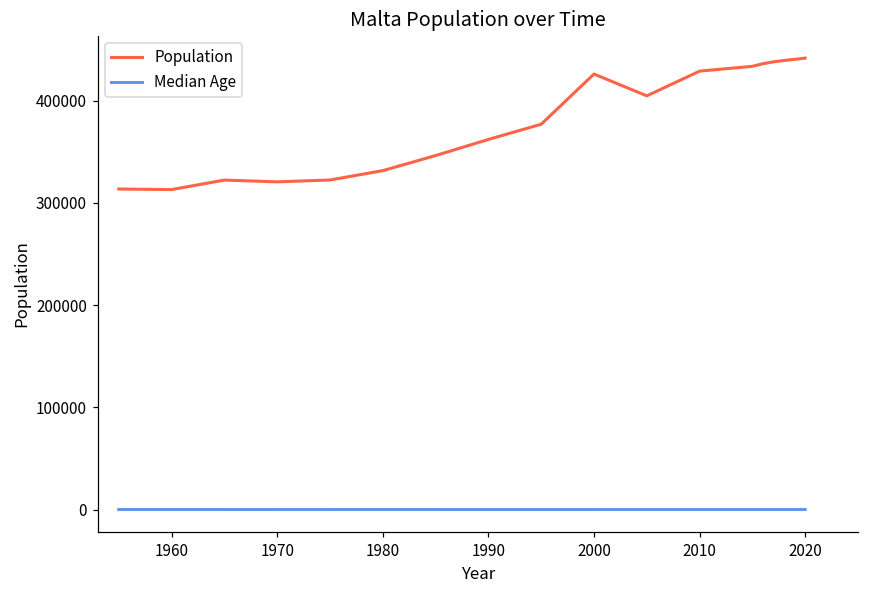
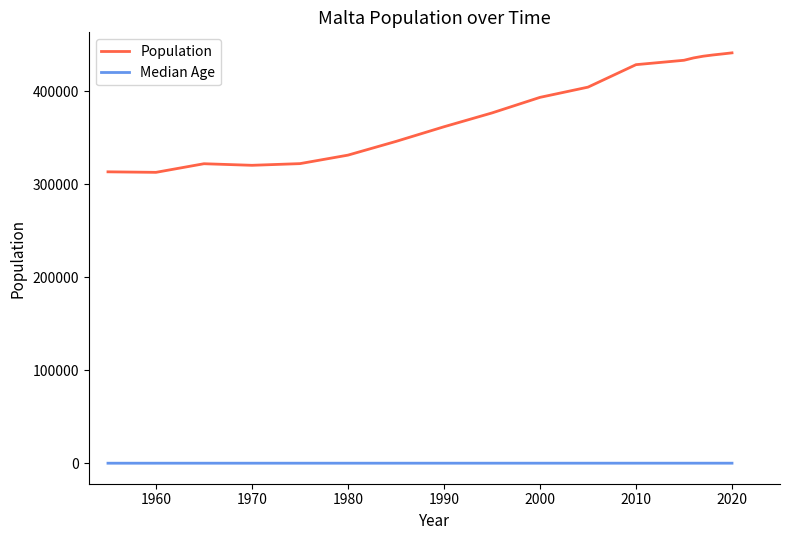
  {
    "Population": {
      "1960": 310000,
      "1970": 320000,
      "1980": 330000,
      "1990": 360000,
-     "2000": 430000,
+     "2000": 390000,
      "2010": 430000,
      "2020": 440000
    },
    "Median Age": {
      "1960": 0,
      "1970": 0,
      "1980": 0,
      "1990": 0,
      "2000": 0,
      "2010": 0,
      "2020": 0
    }
  }
